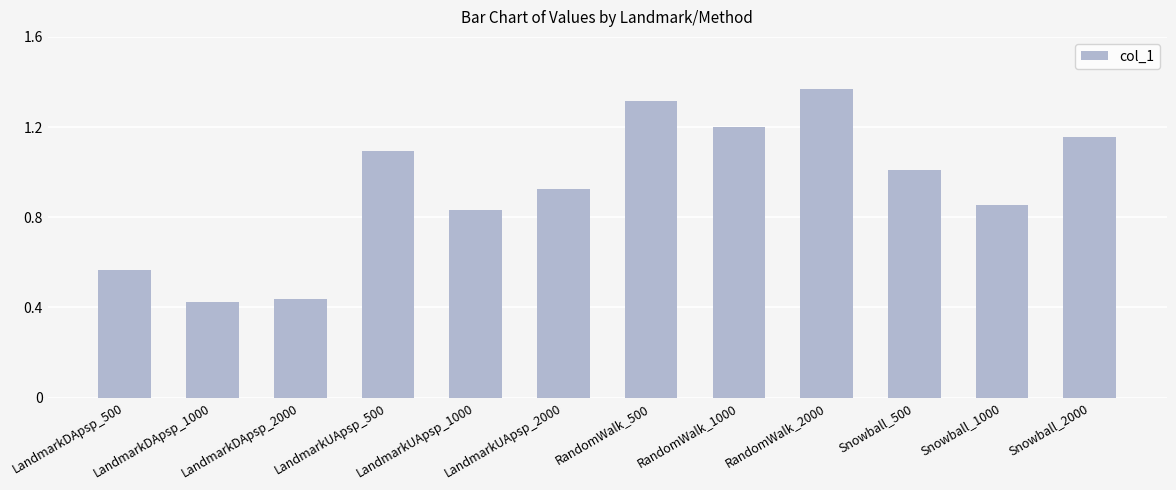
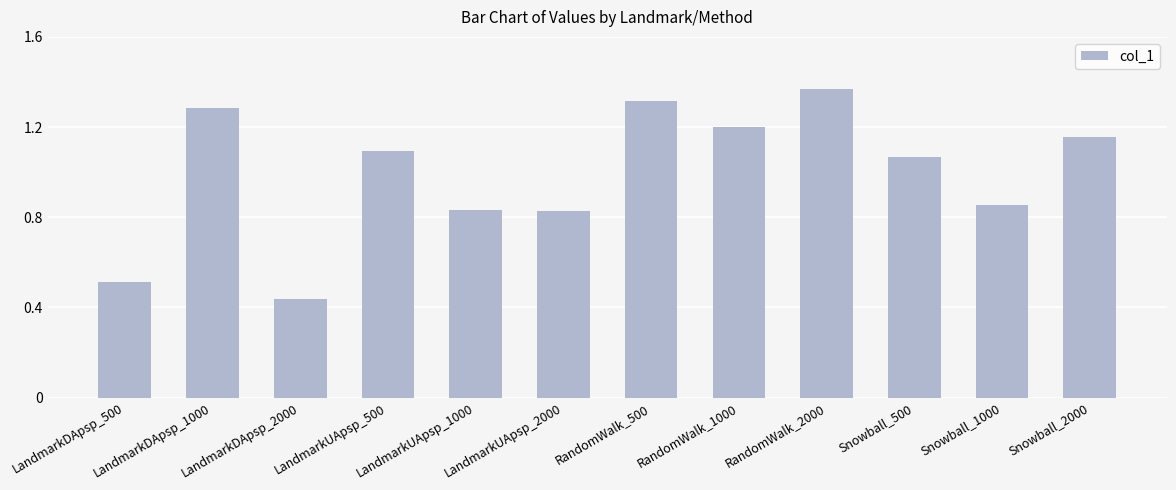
  {
-   "LandmarkDApsp_500": 0.57,
-   "LandmarkDApsp_1000": 0.42,
+   "LandmarkDApsp_500": 0.51,
+   "LandmarkDApsp_1000": 1.29,
    "LandmarkDApsp_2000": 0.44,
    "LandmarkUApsp_500": 1.10,
    "LandmarkUApsp_1000": 0.83,
-   "LandmarkUApsp_2000": 0.93,
+   "LandmarkUApsp_2000": 0.83,
    "RandomWalk_500": 1.32,
    "RandomWalk_1000": 1.20,
    "RandomWalk_2000": 1.37,
-   "Snowball_500": 1.01,
+   "Snowball_500": 1.07,
    "Snowball_1000": 0.85,
    "Snowball_2000": 1.15
  }
